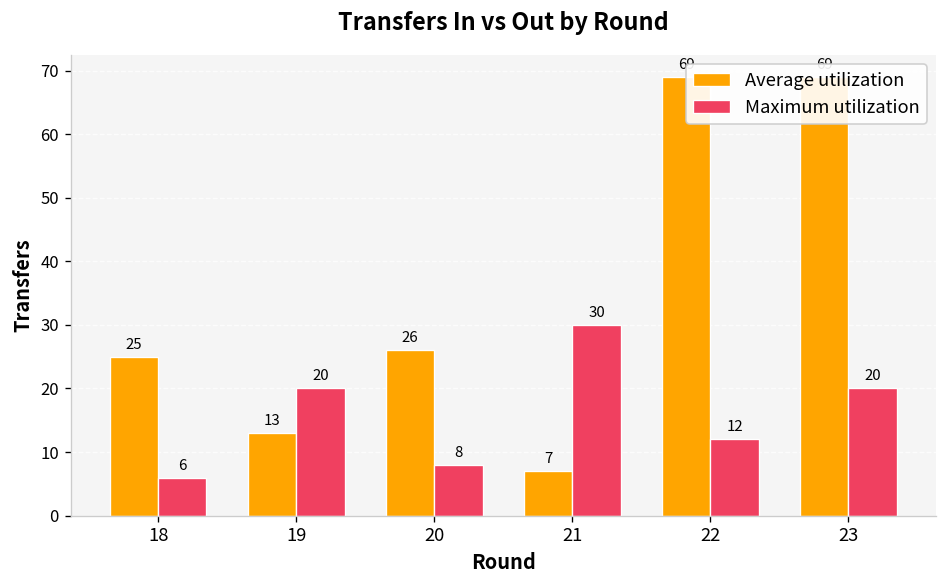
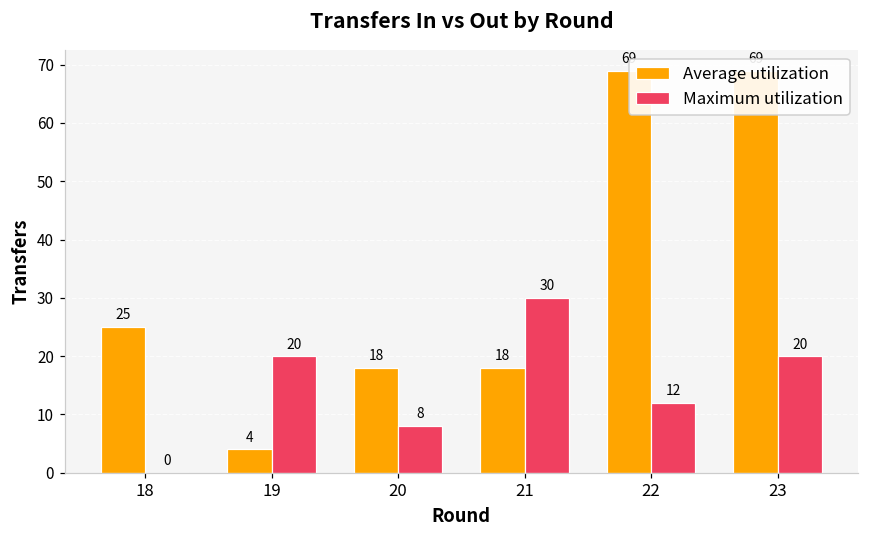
  {
    "Average utilization": {
      "18": 25,
-     "19": 13,
-     "20": 26,
-     "21": 7
+     "19": 4,
+     "20": 18,
+     "21": 18
    },
    "Maximum utilization": {
-     "18": 6,
+     "18": 0,
      "19": 20,
      "20": 8,
      "21": 30,
      "22": 12,
      "23": 20
    }
  }
